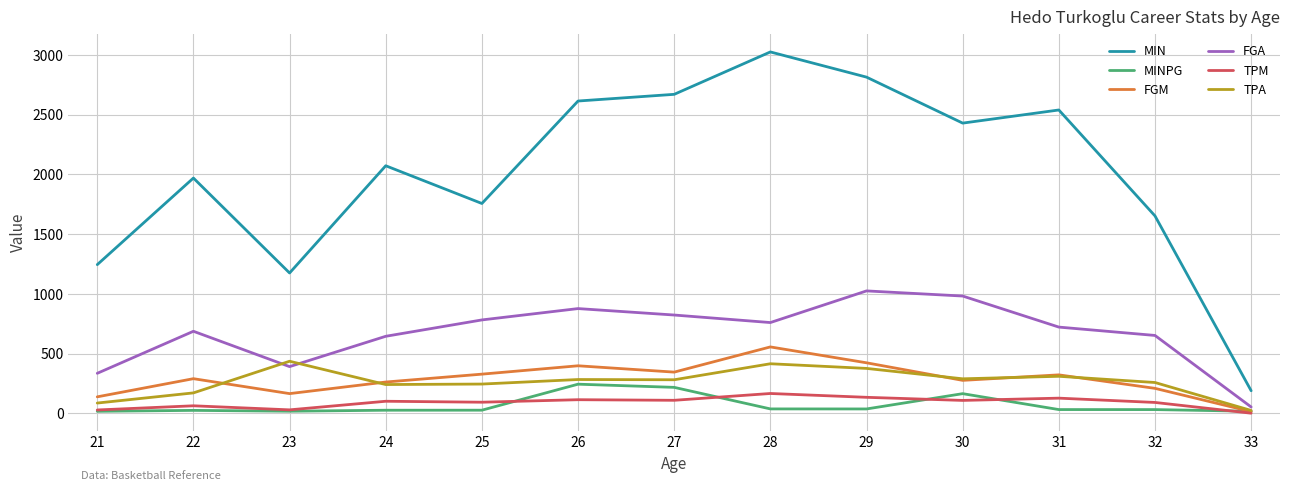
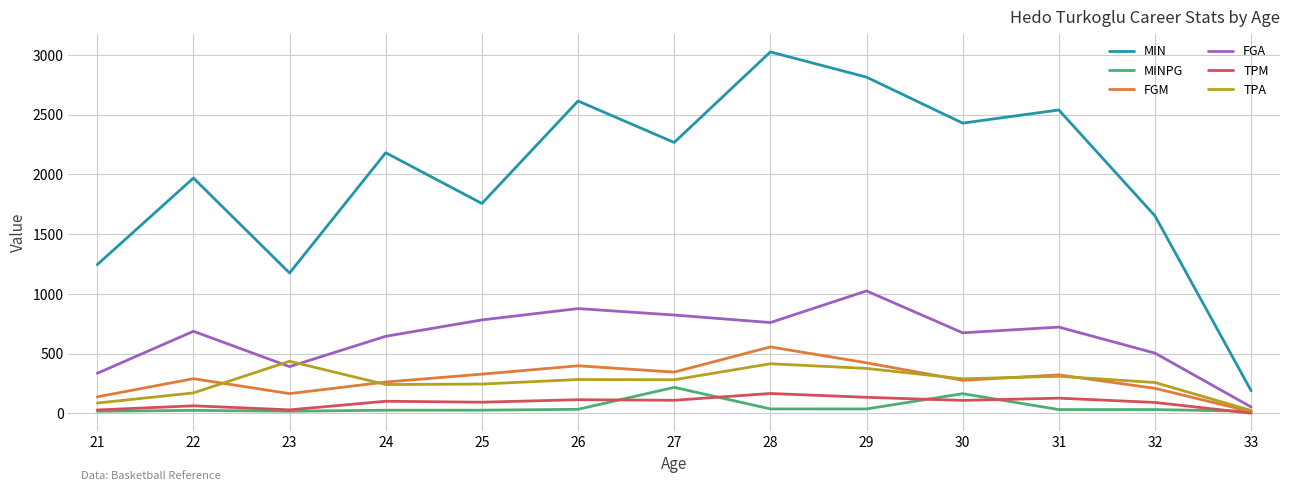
  {
    "MIN": {
      "21": 1250,
      "22": 1970,
      "23": 1180,
-     "24": 2070,
+     "24": 2180,
      "25": 1760,
      "26": 2620,
-     "27": 2670,
+     "27": 2270,
      "28": 3030,
      "29": 2820,
      "30": 2430,
      "31": 2540,
      "32": 1650,
      "33": 190
    },
    "MINPG": {
      "22": 20,
      "24": 30,
      "25": 30,
-     "26": 240,
+     "26": 30,
      "27": 220,
      "28": 40,
      "29": 40,
      "30": 160,
      "31": 30,
      "32": 30
    },
    "FGA": {
      "21": 340,
      "22": 690,
      "23": 390,
      "24": 650,
      "25": 780,
      "26": 880,
      "27": 820,
      "28": 760,
      "29": 1030,
-     "30": 980,
+     "30": 670,
      "31": 720,
-     "32": 650,
+     "32": 500,
      "33": 50
    },
    "TPA": {
      "21": 90,
      "22": 170,
      "23": 440,
      "25": 250,
      "26": 280,
      "27": 280,
      "28": 420,
      "29": 380,
      "32": 260
    }
  }
